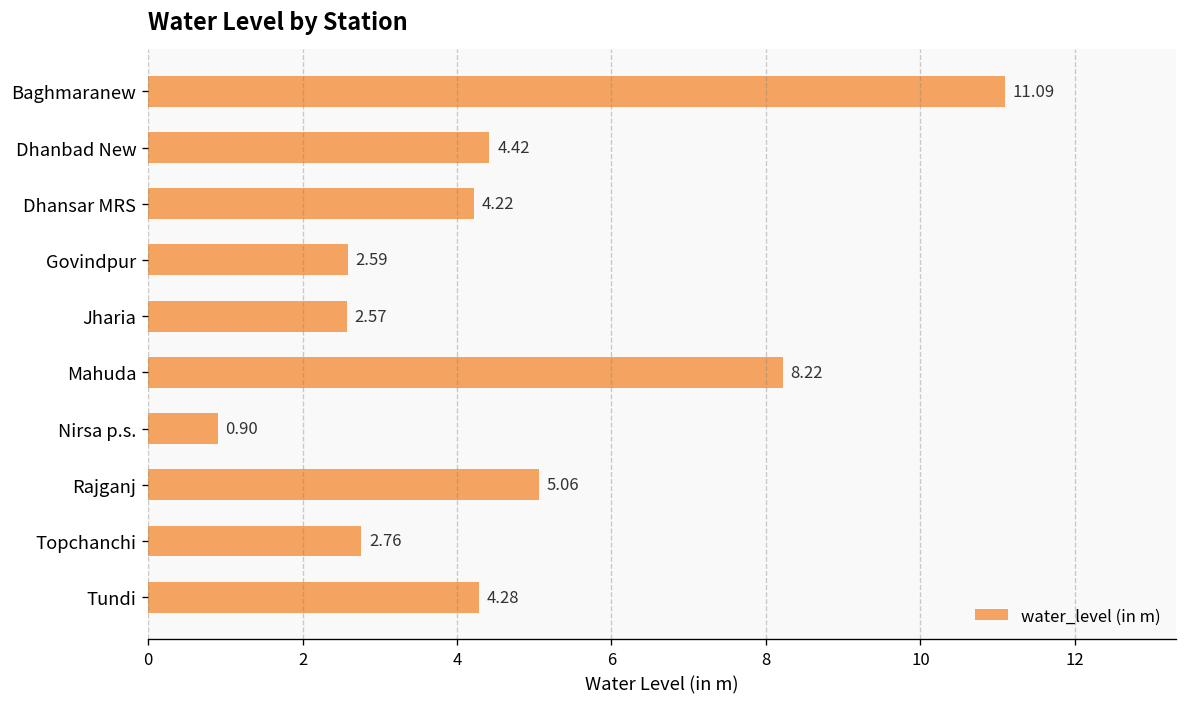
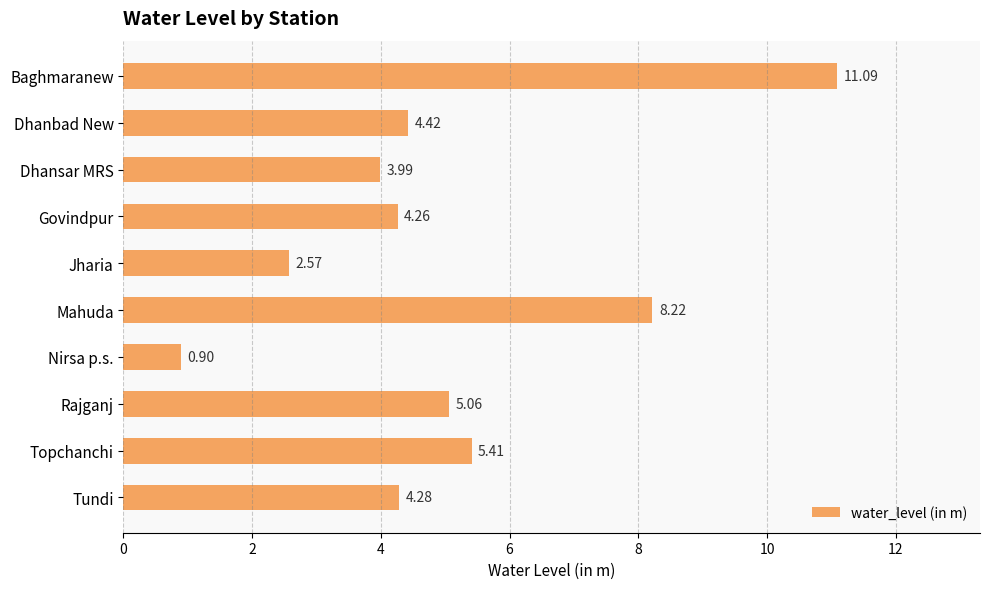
  {
    "Baghmaranew": 11.09,
    "Dhanbad New": 4.42,
-   "Dhansar MRS": 4.22,
-   "Govindpur": 2.59,
+   "Dhansar MRS": 3.99,
+   "Govindpur": 4.26,
    "Jharia": 2.57,
    "Mahuda": 8.22,
    "Nirsa p.s.": 0.90,
    "Rajganj": 5.06,
-   "Topchanchi": 2.76,
+   "Topchanchi": 5.41,
    "Tundi": 4.28
  }
